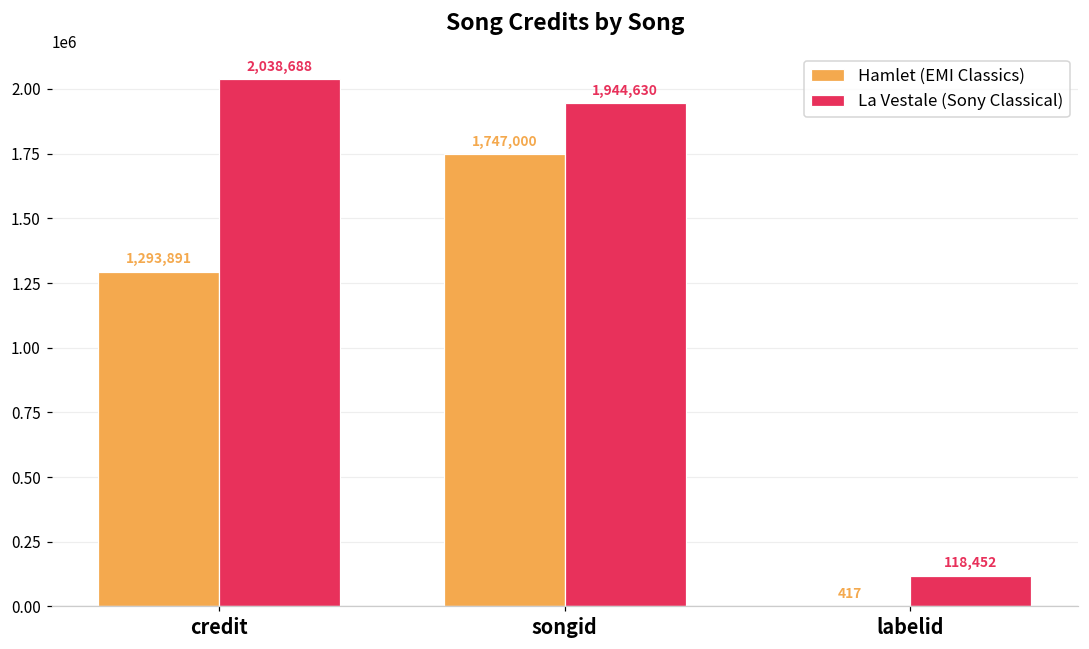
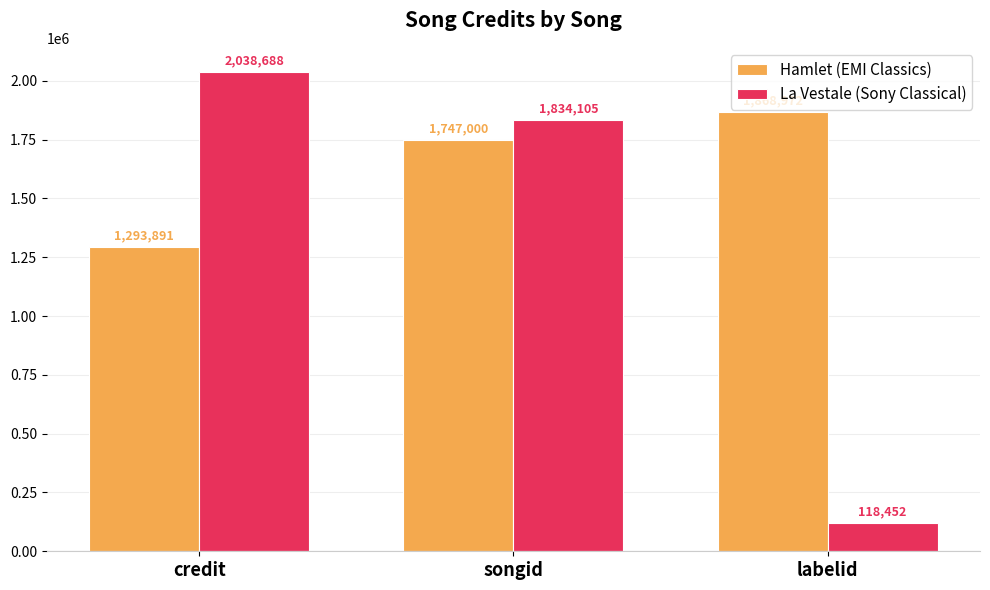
  {
    "Hamlet (EMI Classics)": {
-     "labelid": "0"
+     "labelid": "1870000"
    },
    "La Vestale (Sony Classical)": {
      "credit": "2,038,688",
-     "songid": "1,944,630",
+     "songid": "1,834,105",
      "labelid": "118,452"
    }
  }
